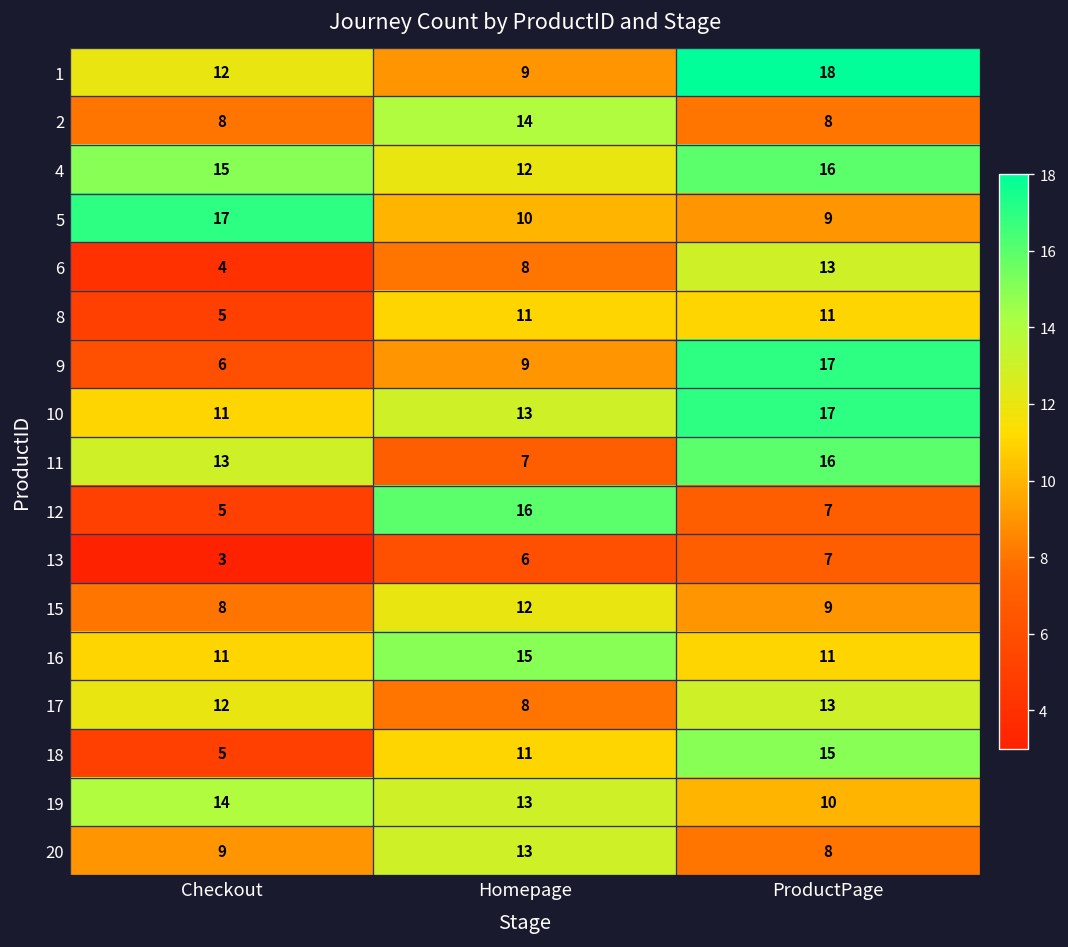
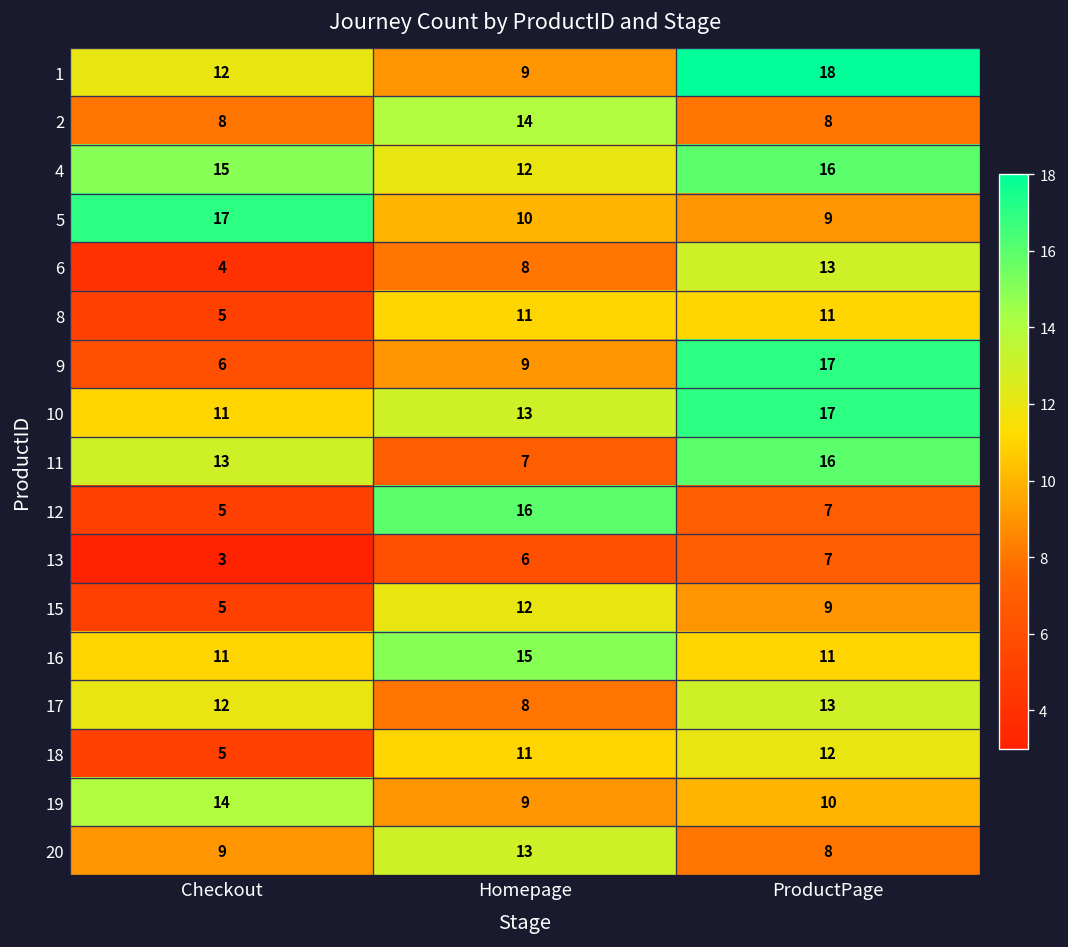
  {
    "1": {
      "Checkout": 12,
      "Homepage": 9,
      "ProductPage": 18
    },
    "2": {
      "Checkout": 8,
      "Homepage": 14,
      "ProductPage": 8
    },
    "4": {
      "Checkout": 15,
      "Homepage": 12,
      "ProductPage": 16
    },
    "5": {
      "Checkout": 17,
      "Homepage": 10,
      "ProductPage": 9
    },
    "6": {
      "Checkout": 4,
      "Homepage": 8,
      "ProductPage": 13
    },
    "8": {
      "Checkout": 5,
      "Homepage": 11,
      "ProductPage": 11
    },
    "9": {
      "Checkout": 6,
      "Homepage": 9,
      "ProductPage": 17
    },
    "10": {
      "Checkout": 11,
      "Homepage": 13,
      "ProductPage": 17
    },
    "11": {
      "Checkout": 13,
      "Homepage": 7,
      "ProductPage": 16
    },
    "12": {
      "Checkout": 5,
      "Homepage": 16,
      "ProductPage": 7
    },
    "13": {
      "Checkout": 3,
      "Homepage": 6,
      "ProductPage": 7
    },
    "15": {
-     "Checkout": 8,
+     "Checkout": 5,
      "Homepage": 12,
      "ProductPage": 9
    },
    "16": {
      "Checkout": 11,
      "Homepage": 15,
      "ProductPage": 11
    },
    "17": {
      "Checkout": 12,
      "Homepage": 8,
      "ProductPage": 13
    },
    "18": {
      "Checkout": 5,
      "Homepage": 11,
-     "ProductPage": 15
+     "ProductPage": 12
    },
    "19": {
      "Checkout": 14,
-     "Homepage": 13,
+     "Homepage": 9,
      "ProductPage": 10
    },
    "20": {
      "Checkout": 9,
      "Homepage": 13,
      "ProductPage": 8
    }
  }
